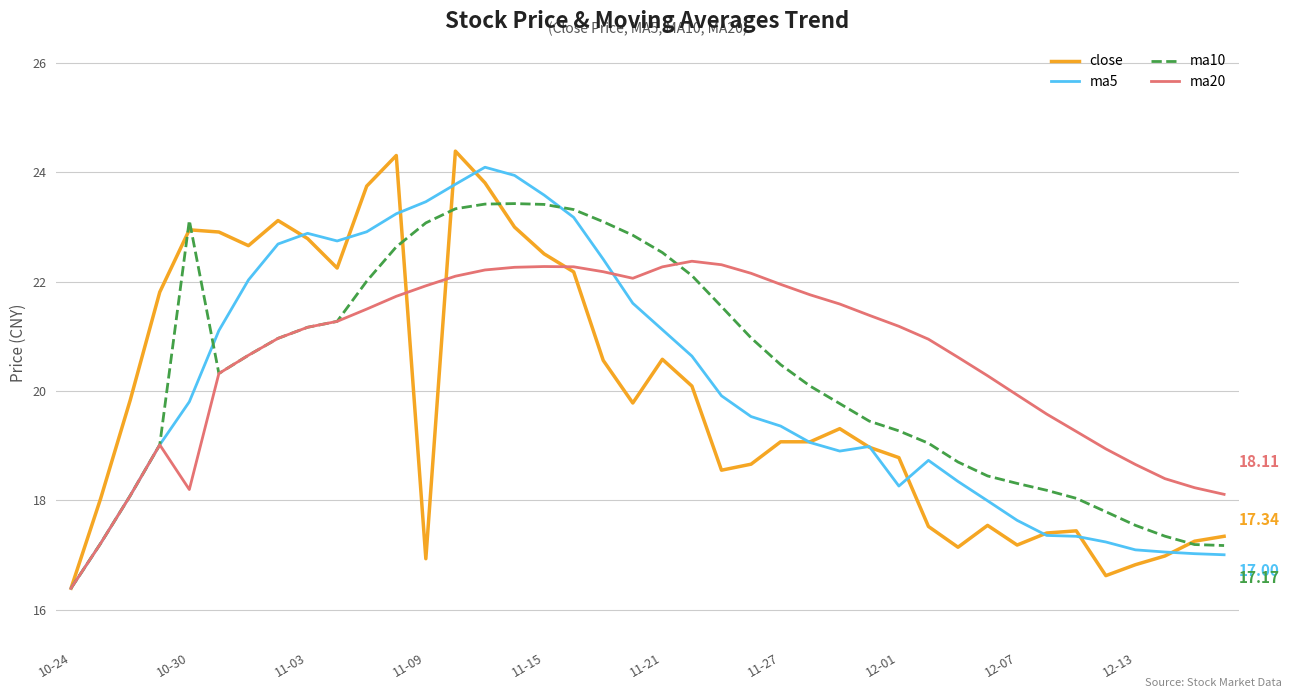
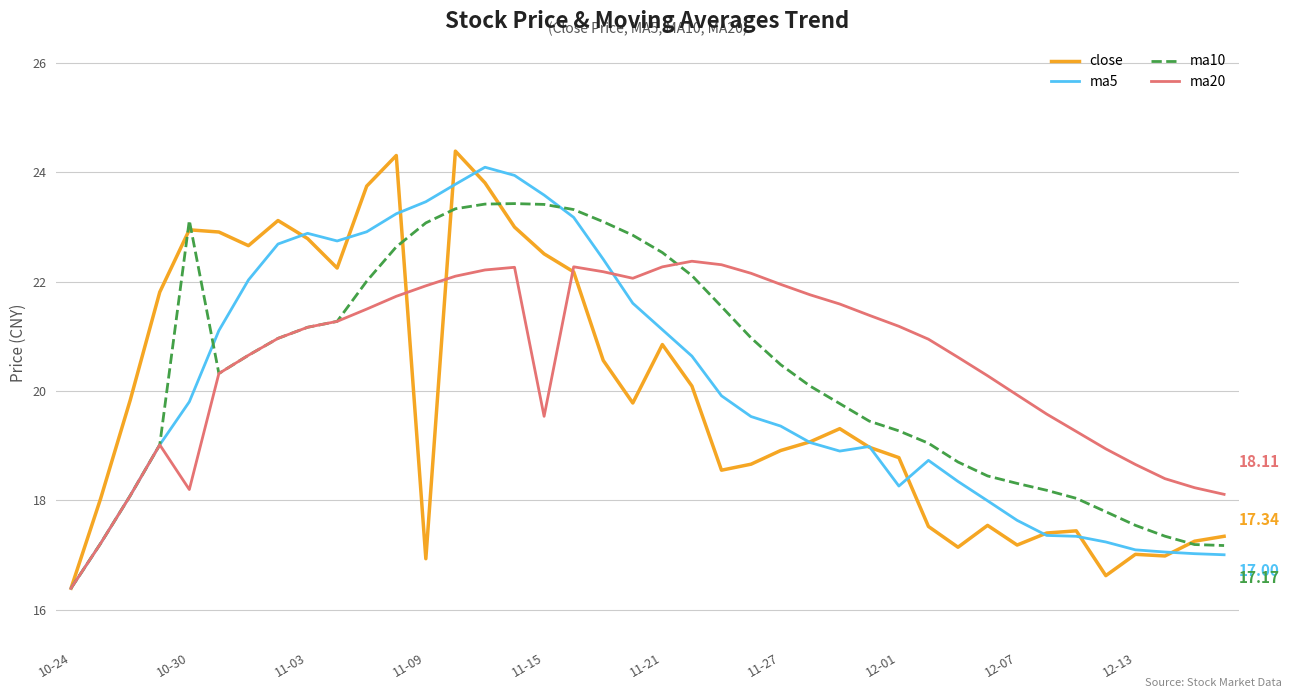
  {
    "close": {
      "10-30": 23.0,
      "11-03": 22.8,
      "11-09": 16.9,
      "11-15": 22.5,
-     "11-21": 20.6,
-     "11-27": 19.1,
+     "11-21": 20.9,
+     "11-27": 18.9,
      "12-01": 18.8,
      "12-07": 17.2,
-     "12-13": 16.8
+     "12-13": 17.0
    },
    "ma5": {
      "10-30": 19.8,
      "11-03": 22.9,
      "11-09": 23.5,
      "11-15": 23.6,
      "11-21": 21.1,
      "11-27": 19.4,
      "12-01": 18.3,
      "12-07": 17.6,
      "12-13": 17.1
    },
    "ma10": {
      "10-30": 23.1,
      "11-09": 23.1,
      "11-15": 23.4,
      "11-21": 22.5,
      "11-27": 20.5,
      "12-01": 19.3,
      "12-07": 18.3,
      "12-13": 17.5
    },
    "ma20": {
      "10-30": 18.2,
      "11-09": 21.9,
-     "11-15": 22.3,
+     "11-15": 19.5,
      "11-21": 22.3,
      "11-27": 22.0,
      "12-01": 21.2,
      "12-07": 19.9,
      "12-13": 18.7
    }
  }
